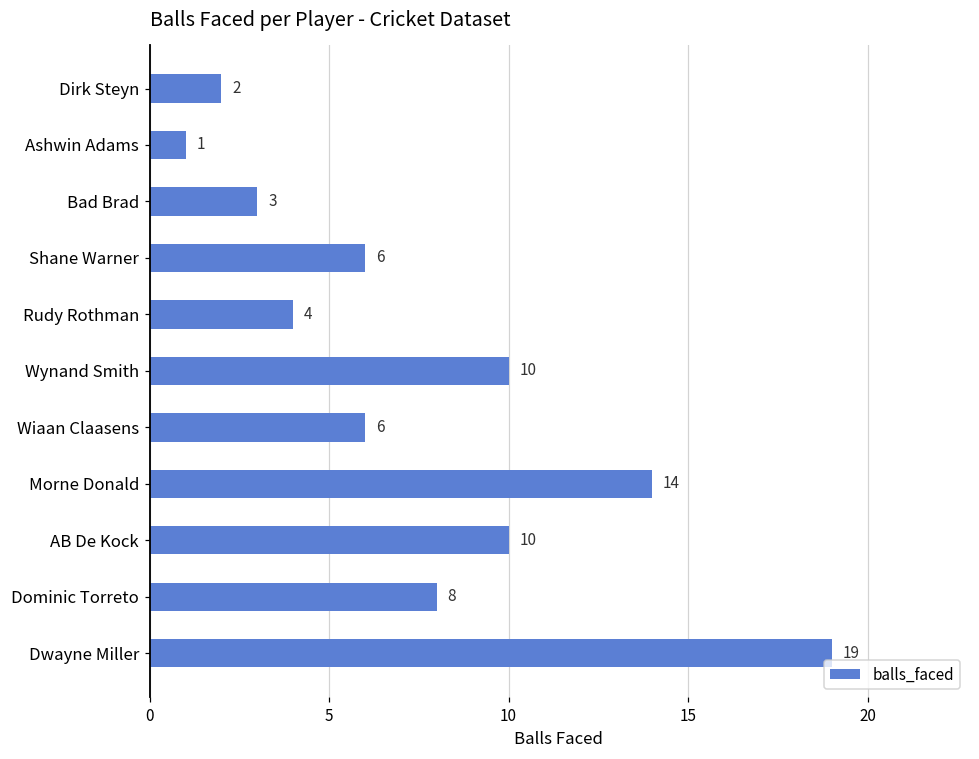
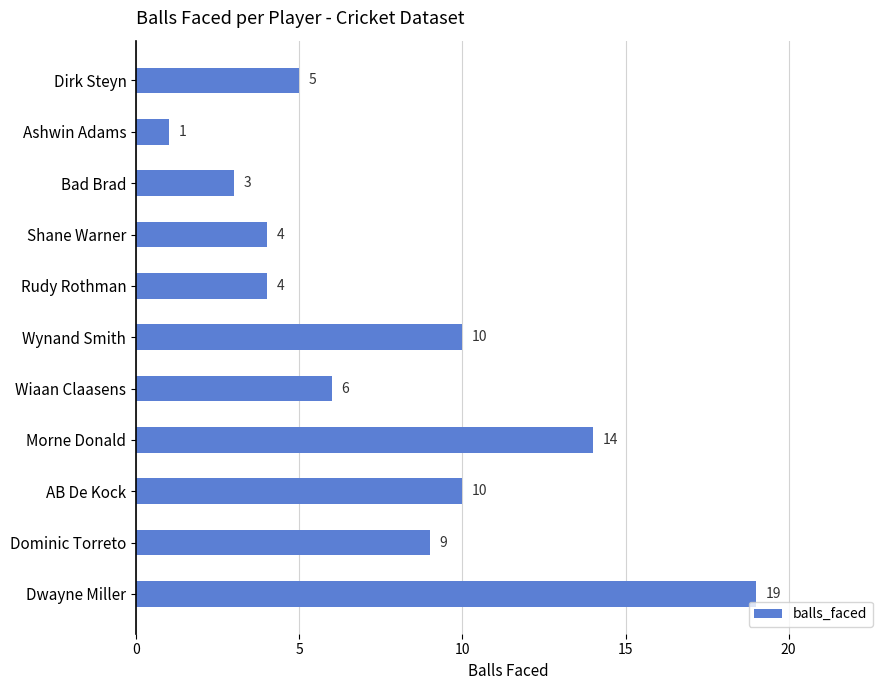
  {
-   "Dirk Steyn": 2,
+   "Dirk Steyn": 5,
    "Ashwin Adams": 1,
    "Bad Brad": 3,
-   "Shane Warner": 6,
+   "Shane Warner": 4,
    "Rudy Rothman": 4,
    "Wynand Smith": 10,
    "Wiaan Claasens": 6,
    "Morne Donald": 14,
    "AB De Kock": 10,
-   "Dominic Torreto": 8,
+   "Dominic Torreto": 9,
    "Dwayne Miller": 19
  }
